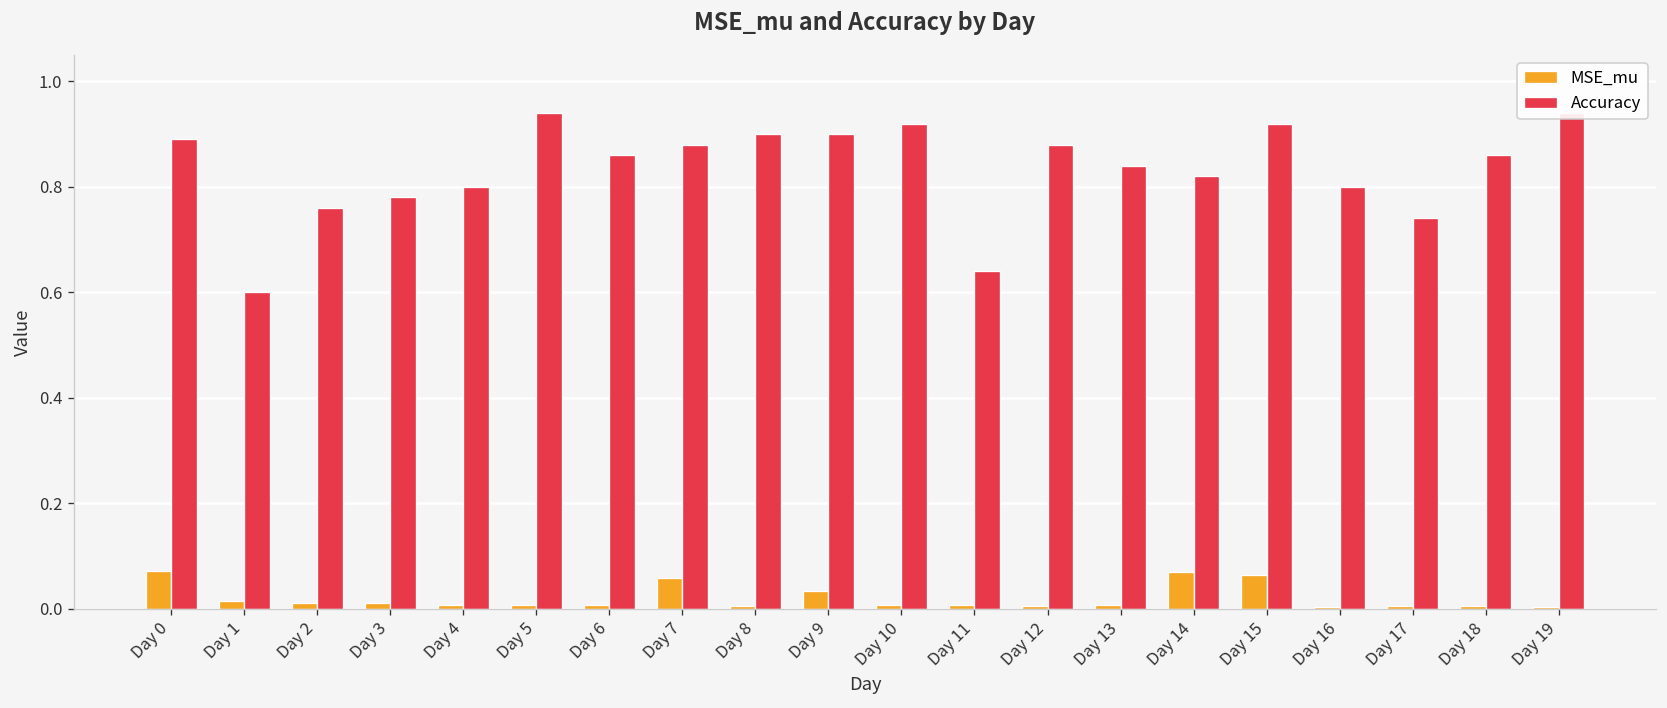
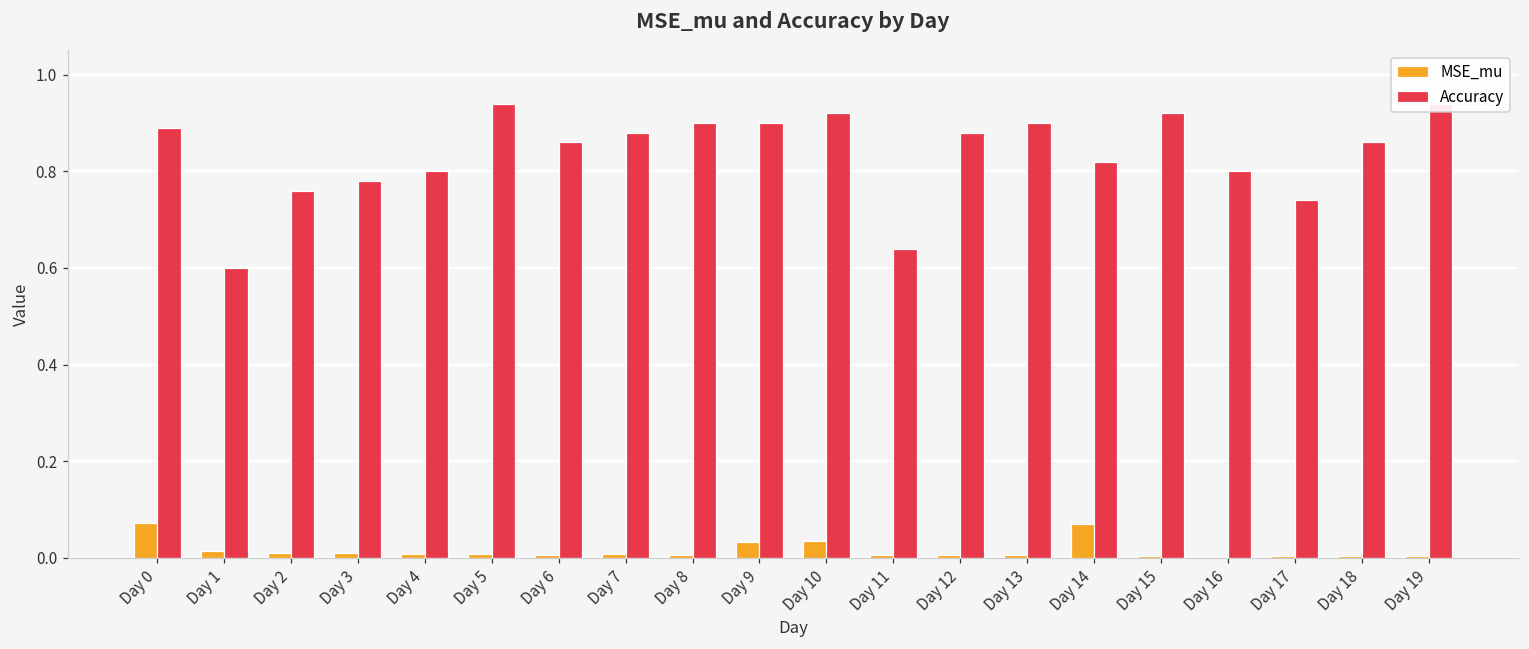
  {
    "MSE_mu": {
      "Day 0": 0.07,
      "Day 1": 0.02,
      "Day 2": 0.01,
      "Day 3": 0.01,
      "Day 4": 0.01,
      "Day 5": 0.01,
      "Day 6": 0.01,
-     "Day 7": 0.06,
+     "Day 7": 0.01,
      "Day 9": 0.03,
-     "Day 10": 0.01,
+     "Day 10": 0.03,
      "Day 11": 0.01,
      "Day 13": 0.01,
      "Day 14": 0.07,
-     "Day 15": 0.06
+     "Day 15": 0.00
    },
    "Accuracy": {
      "Day 0": 0.89,
      "Day 1": 0.60,
      "Day 2": 0.76,
      "Day 3": 0.78,
      "Day 4": 0.80,
      "Day 5": 0.94,
      "Day 6": 0.86,
      "Day 7": 0.88,
      "Day 8": 0.90,
      "Day 9": 0.90,
      "Day 10": 0.92,
      "Day 11": 0.64,
      "Day 12": 0.88,
-     "Day 13": 0.84,
+     "Day 13": 0.90,
      "Day 14": 0.82,
      "Day 15": 0.92,
      "Day 16": 0.80,
      "Day 17": 0.74,
      "Day 18": 0.86
    }
  }
